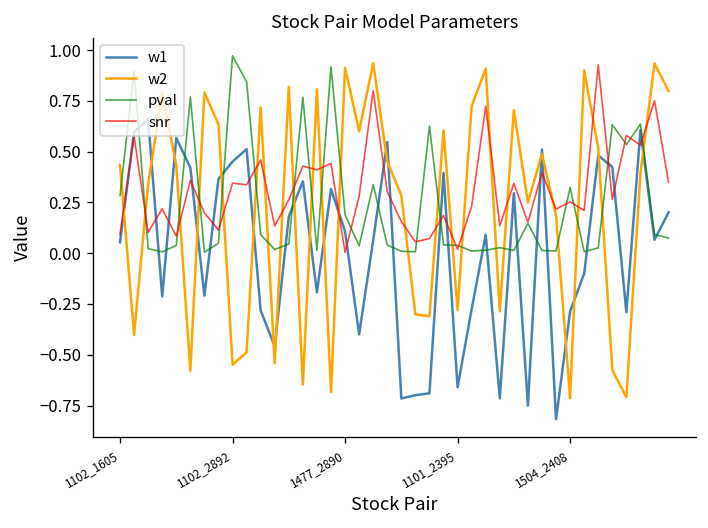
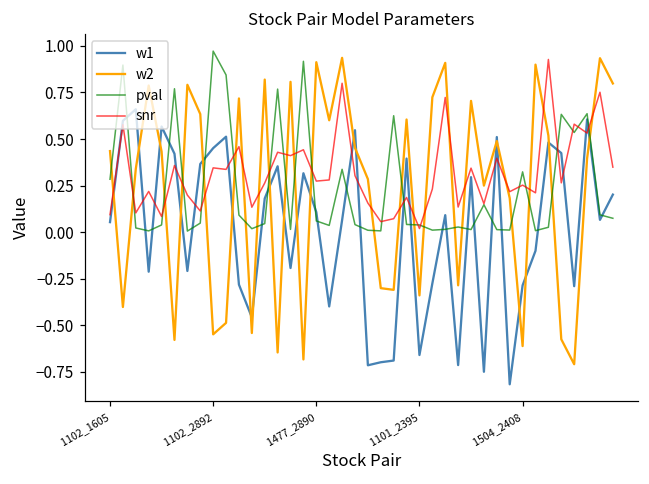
  {
    "w1": {
      "1102_1605": 0.05,
      "1102_2892": 0.45,
      "1477_2890": 0.11,
      "1101_2395": -0.66,
      "1504_2408": -0.29
    },
    "w2": {
      "1102_1605": 0.44,
      "1102_2892": -0.55,
      "1477_2890": 0.91,
-     "1101_2395": -0.28,
-     "1504_2408": -0.71
+     "1101_2395": -0.34,
+     "1504_2408": -0.61
    },
    "pval": {
      "1102_1605": 0.28,
      "1102_2892": 0.97,
-     "1477_2890": 0.19,
+     "1477_2890": 0.06,
      "1101_2395": 0.04,
      "1504_2408": 0.32
    },
    "snr": {
      "1102_1605": 0.09,
      "1102_2892": 0.35,
-     "1477_2890": 0.00,
+     "1477_2890": 0.27,
      "1101_2395": 0.02,
      "1504_2408": 0.25
    }
  }
